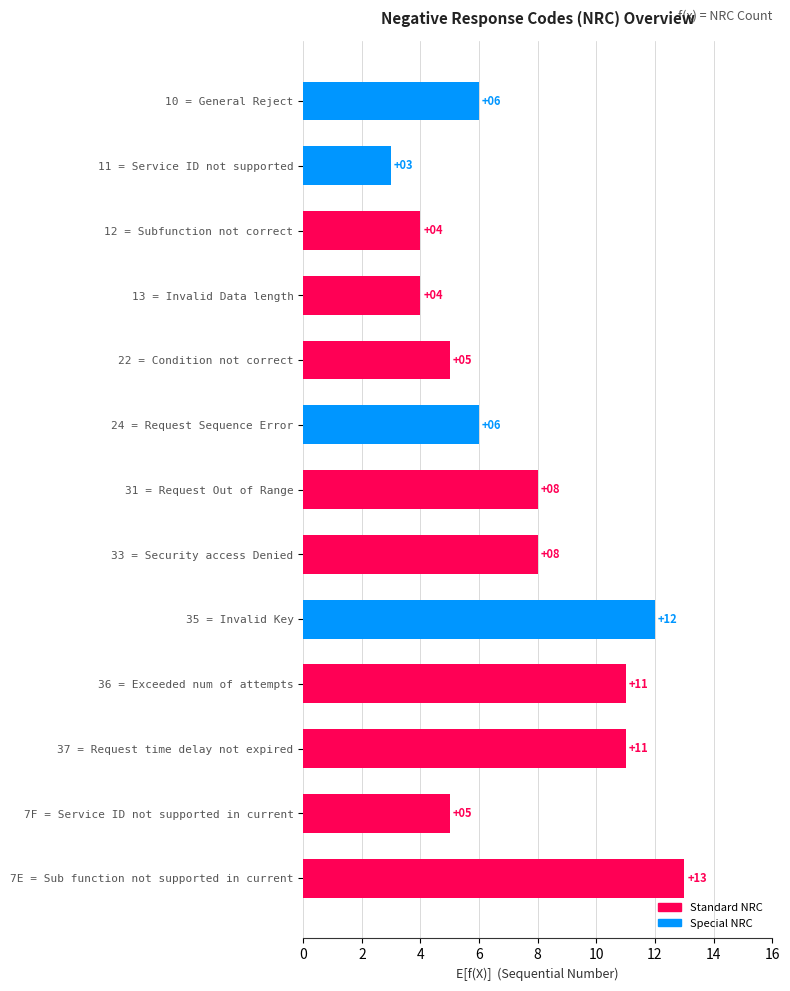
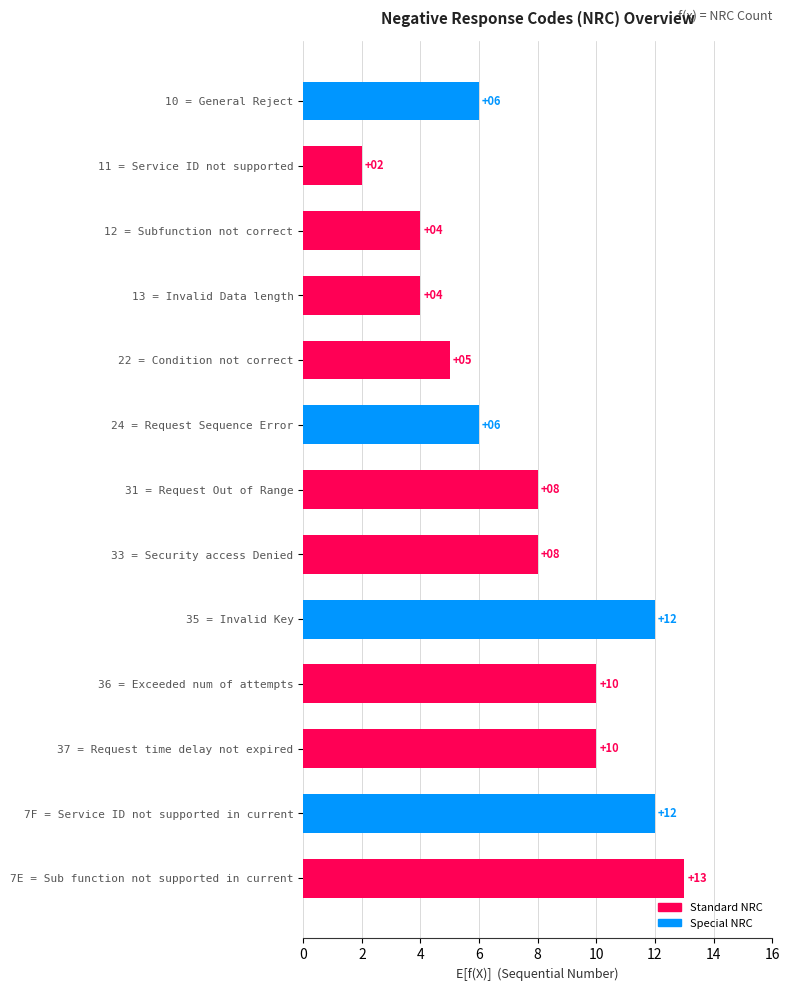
  {
    "10 = General Reject": "+06",
-   "11 = Service ID not supported": "+03",
+   "11 = Service ID not supported": "+02",
    "12 = Subfunction not correct": "+04",
    "13 = Invalid Data length": "+04",
    "22 = Condition not correct": "+05",
    "24 = Request Sequence Error": "+06",
    "31 = Request Out of Range": "+08",
    "33 = Security access Denied": "+08",
    "35 = Invalid Key": "+12",
-   "36 = Exceeded num of attempts": "+11",
-   "37 = Request time delay not expired": "+11",
-   "7F = Service ID not supported in current": "+05",
+   "36 = Exceeded num of attempts": "+10",
+   "37 = Request time delay not expired": "+10",
+   "7F = Service ID not supported in current": "+12",
    "7E = Sub function not supported in current": "+13"
  }
